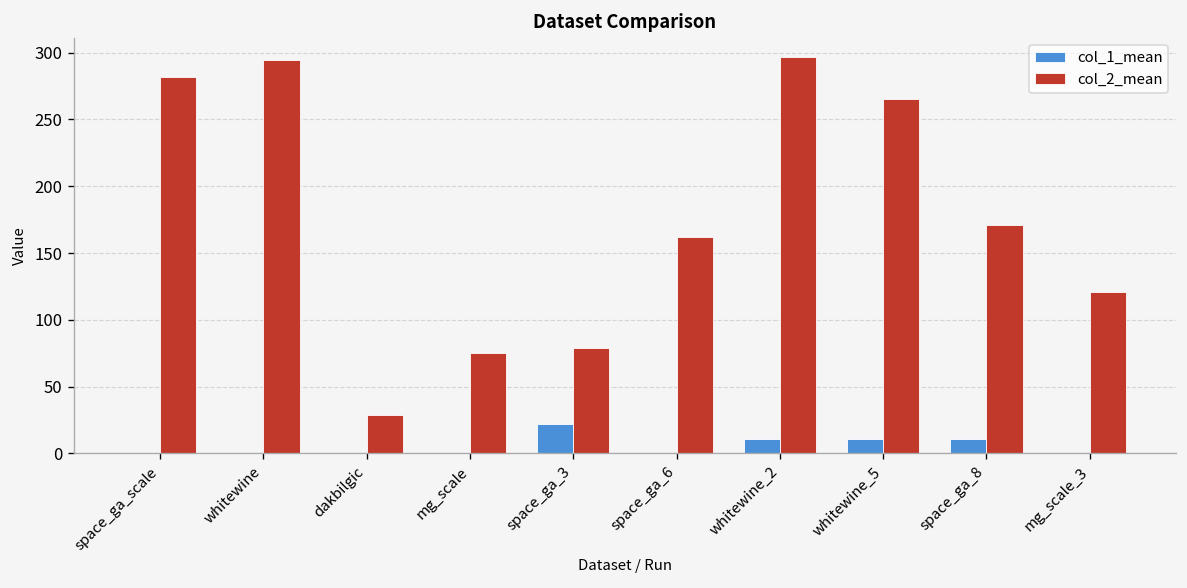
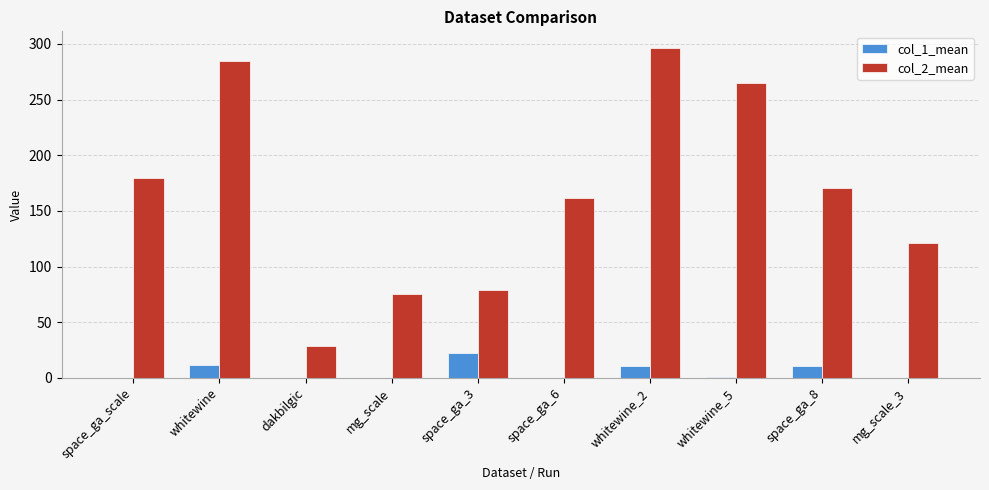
  {
    "col_1_mean": {
-     "whitewine": 1,
+     "whitewine": 11,
      "space_ga_3": 22,
      "whitewine_2": 11,
-     "whitewine_5": 11,
+     "whitewine_5": 1,
      "space_ga_8": 11
    },
    "col_2_mean": {
-     "space_ga_scale": 282,
-     "whitewine": 295,
+     "space_ga_scale": 180,
+     "whitewine": 284,
      "dakbilgic": 29,
      "mg_scale": 75,
      "space_ga_3": 79,
      "space_ga_6": 162,
      "whitewine_2": 296,
      "whitewine_5": 265,
      "space_ga_8": 171,
      "mg_scale_3": 121
    }
  }
